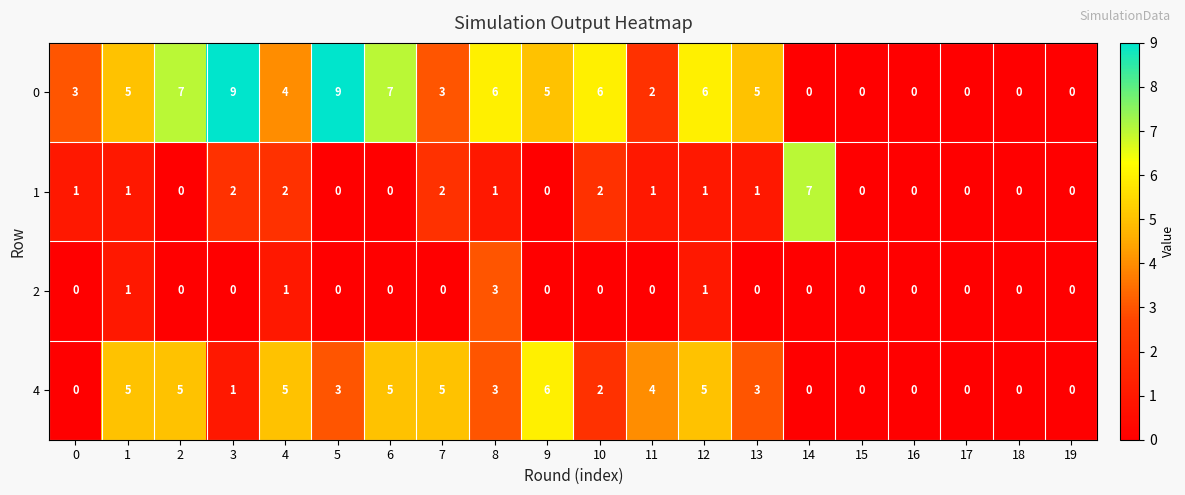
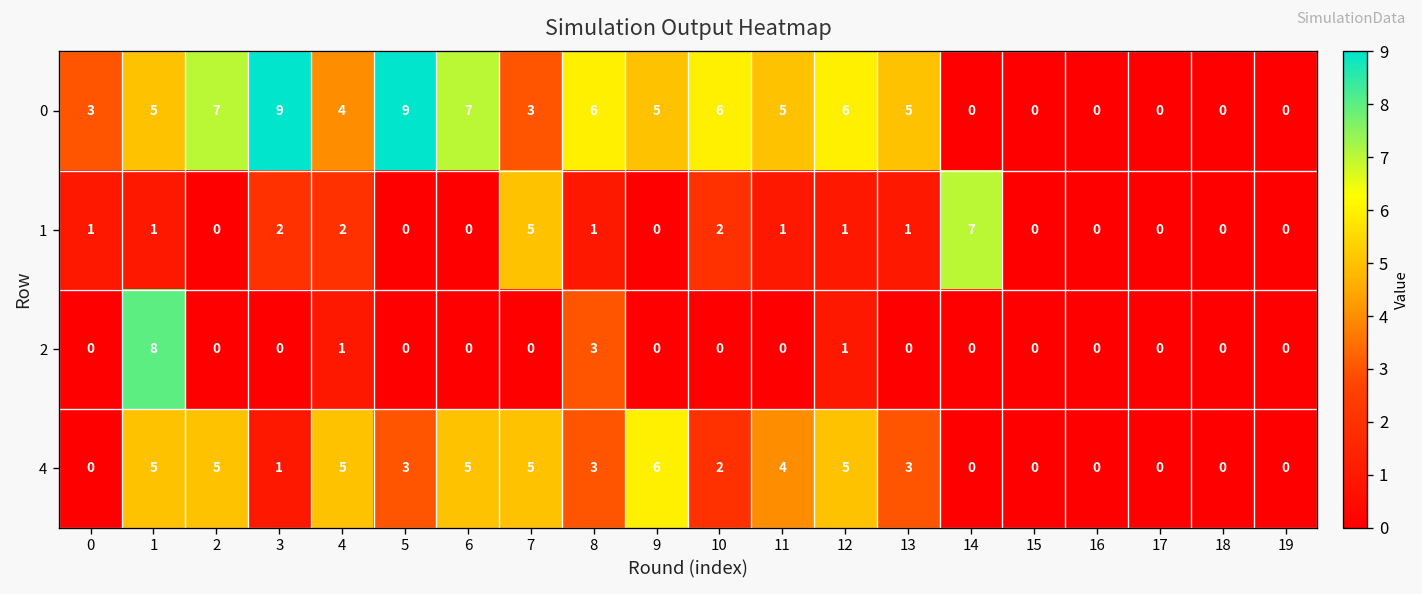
  {
    "0": {
      "0": 3,
      "1": 5,
      "2": 7,
      "3": 9,
      "4": 4,
      "5": 9,
      "6": 7,
      "7": 3,
      "8": 6,
      "9": 5,
      "10": 6,
-     "11": 2,
+     "11": 5,
      "12": 6,
      "13": 5,
      "14": 0,
      "15": 0,
      "16": 0,
      "17": 0,
      "18": 0,
      "19": 0
    },
    "1": {
      "0": 1,
      "1": 1,
      "2": 0,
      "3": 2,
      "4": 2,
      "5": 0,
      "6": 0,
-     "7": 2,
+     "7": 5,
      "8": 1,
      "9": 0,
      "10": 2,
      "11": 1,
      "12": 1,
      "13": 1,
      "14": 7,
      "15": 0,
      "16": 0,
      "17": 0,
      "18": 0,
      "19": 0
    },
    "2": {
      "0": 0,
-     "1": 1,
+     "1": 8,
      "2": 0,
      "3": 0,
      "4": 1,
      "5": 0,
      "6": 0,
      "7": 0,
      "8": 3,
      "9": 0,
      "10": 0,
      "11": 0,
      "12": 1,
      "13": 0,
      "14": 0,
      "15": 0,
      "16": 0,
      "17": 0,
      "18": 0,
      "19": 0
    },
    "4": {
      "0": 0,
      "1": 5,
      "2": 5,
      "3": 1,
      "4": 5,
      "5": 3,
      "6": 5,
      "7": 5,
      "8": 3,
      "9": 6,
      "10": 2,
      "11": 4,
      "12": 5,
      "13": 3,
      "14": 0,
      "15": 0,
      "16": 0,
      "17": 0,
      "18": 0,
      "19": 0
    }
  }
